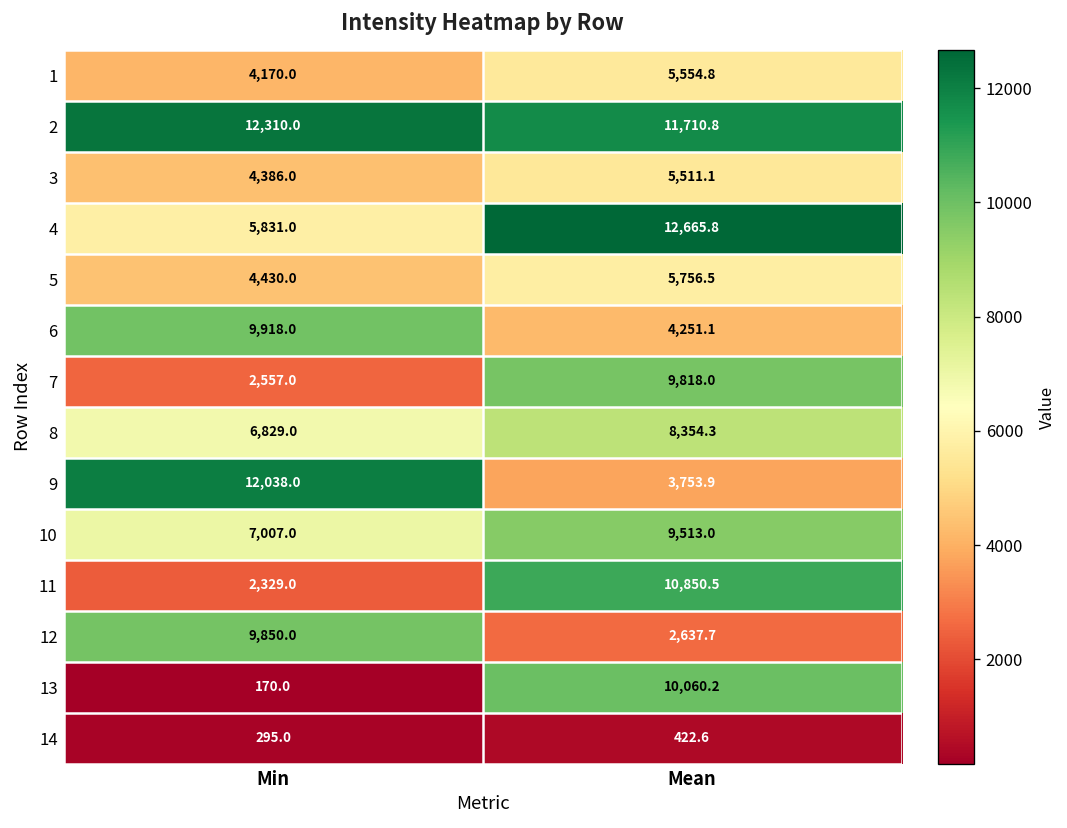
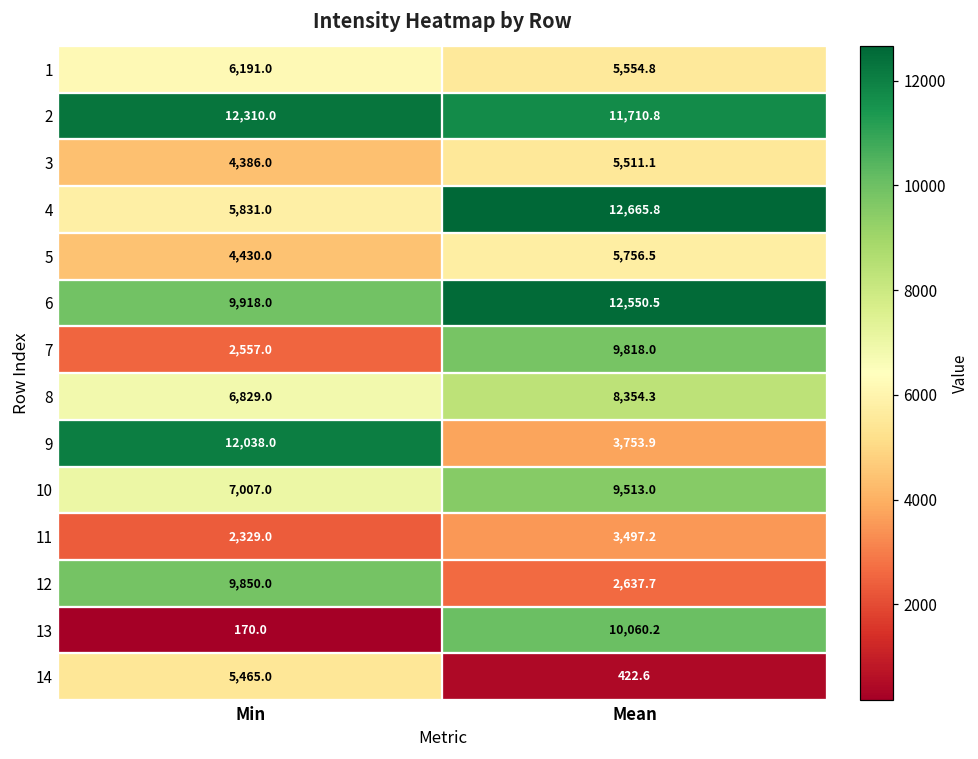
  {
    "1": {
-     "Min": "4,170.0",
+     "Min": "6,191.0",
      "Mean": "5,554.8"
    },
    "2": {
      "Min": "12,310.0",
      "Mean": "11,710.8"
    },
    "3": {
      "Min": "4,386.0",
      "Mean": "5,511.1"
    },
    "4": {
      "Min": "5,831.0",
      "Mean": "12,665.8"
    },
    "5": {
      "Min": "4,430.0",
      "Mean": "5,756.5"
    },
    "6": {
      "Min": "9,918.0",
-     "Mean": "4,251.1"
+     "Mean": "12,550.5"
    },
    "7": {
      "Min": "2,557.0",
      "Mean": "9,818.0"
    },
    "8": {
      "Min": "6,829.0",
      "Mean": "8,354.3"
    },
    "9": {
      "Min": "12,038.0",
      "Mean": "3,753.9"
    },
    "10": {
      "Min": "7,007.0",
      "Mean": "9,513.0"
    },
    "11": {
      "Min": "2,329.0",
-     "Mean": "10,850.5"
+     "Mean": "3,497.2"
    },
    "12": {
      "Min": "9,850.0",
      "Mean": "2,637.7"
    },
    "13": {
      "Min": "170.0",
      "Mean": "10,060.2"
    },
    "14": {
-     "Min": "295.0",
+     "Min": "5,465.0",
      "Mean": "422.6"
    }
  }
